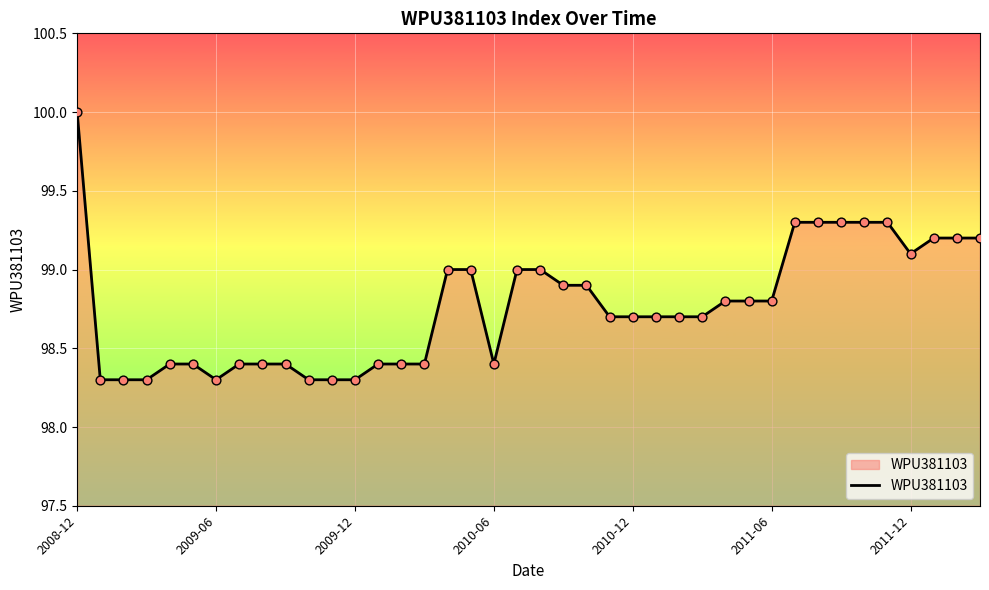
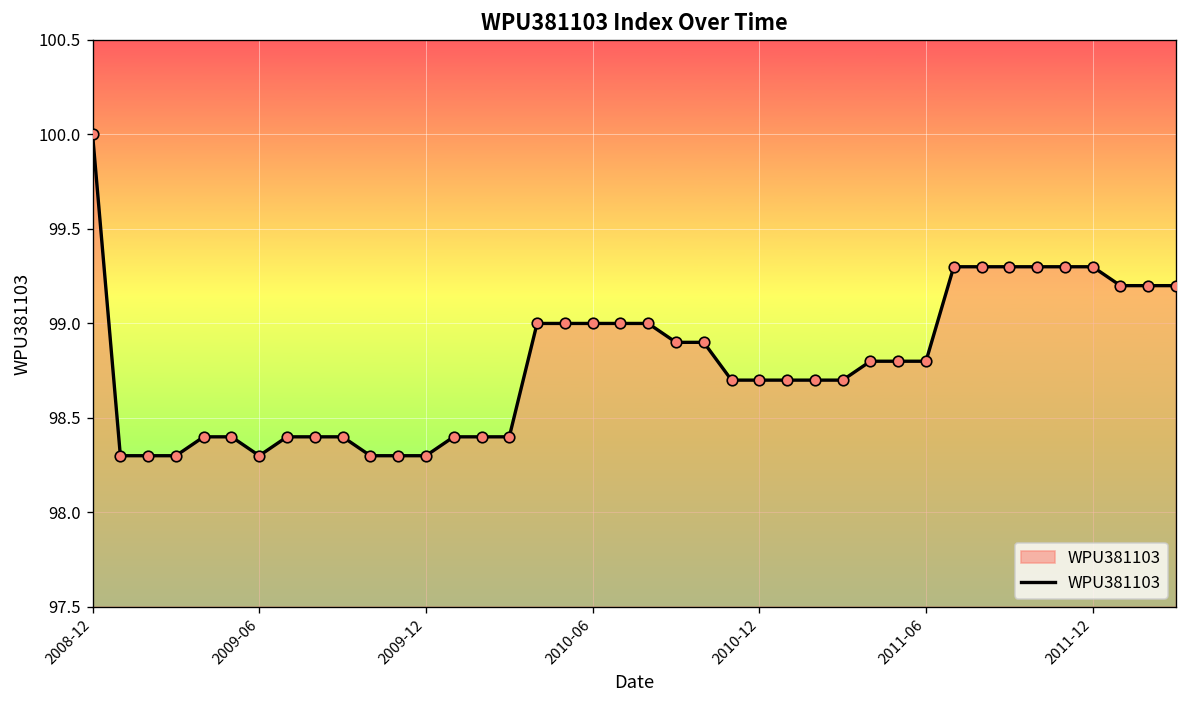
  {
    "2008-12": 100.0,
    "2009-06": 98.3,
    "2009-12": 98.3,
-   "2010-06": 98.4,
+   "2010-06": 99.0,
    "2010-12": 98.7,
    "2011-06": 98.8,
-   "2011-12": 99.1
+   "2011-12": 99.3
  }
